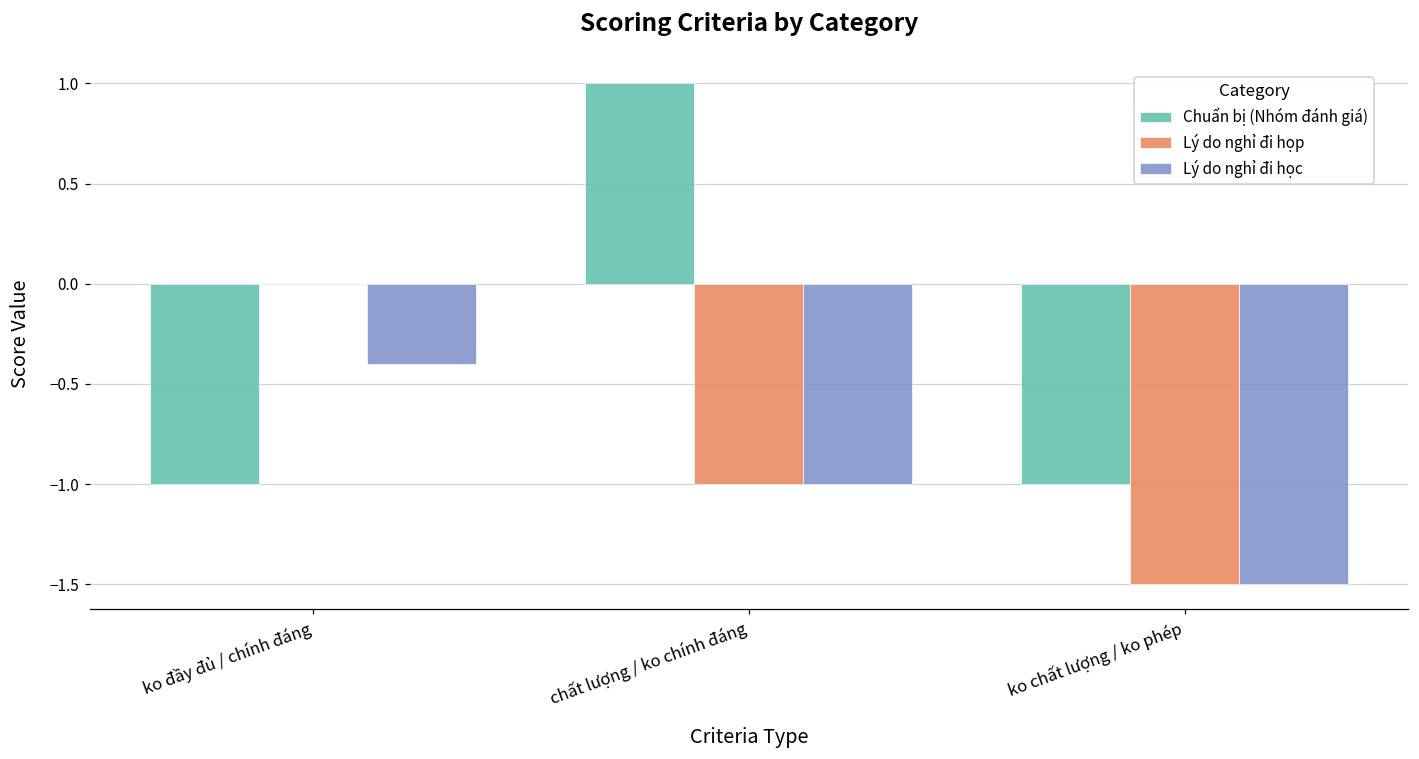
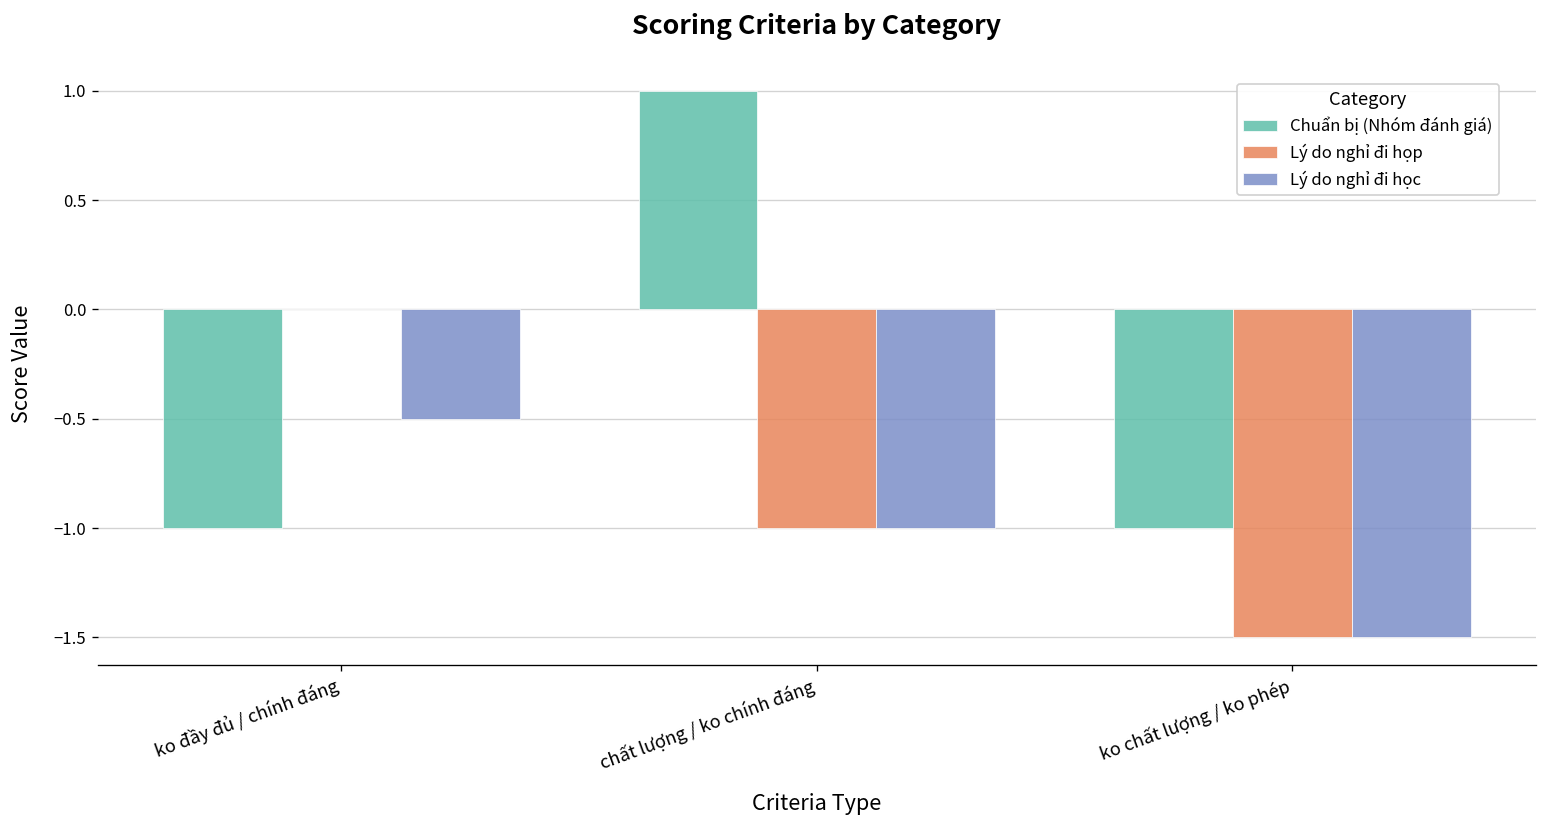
  {
    "Chuẩn bị (Nhóm đánh giá)": {
      "ko đầy đủ / chính đáng": -1.0,
      "chất lượng / ko chính đáng": 1.0,
      "ko chất lượng / ko phép": -1.0
    },
    "Lý do nghỉ đi họp": {
      "ko đầy đủ / chính đáng": 0.0,
      "chất lượng / ko chính đáng": -1.0,
      "ko chất lượng / ko phép": -1.5
    },
    "Lý do nghỉ đi học": {
-     "ko đầy đủ / chính đáng": -0.4,
+     "ko đầy đủ / chính đáng": -0.5,
      "chất lượng / ko chính đáng": -1.0,
      "ko chất lượng / ko phép": -1.5
    }
  }
